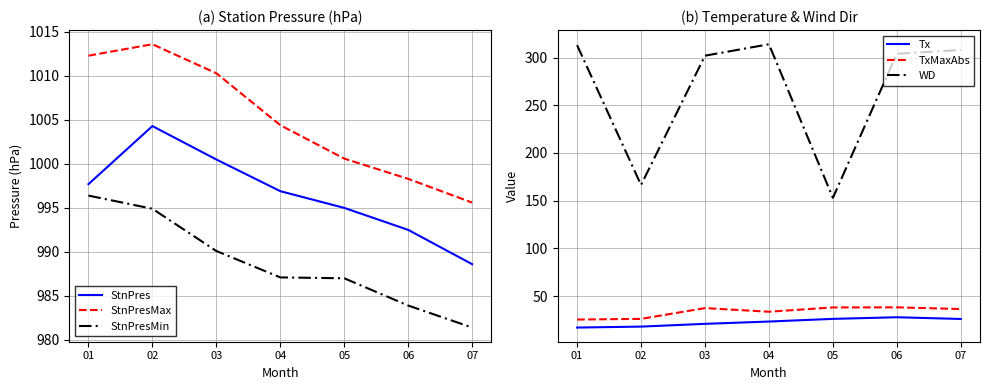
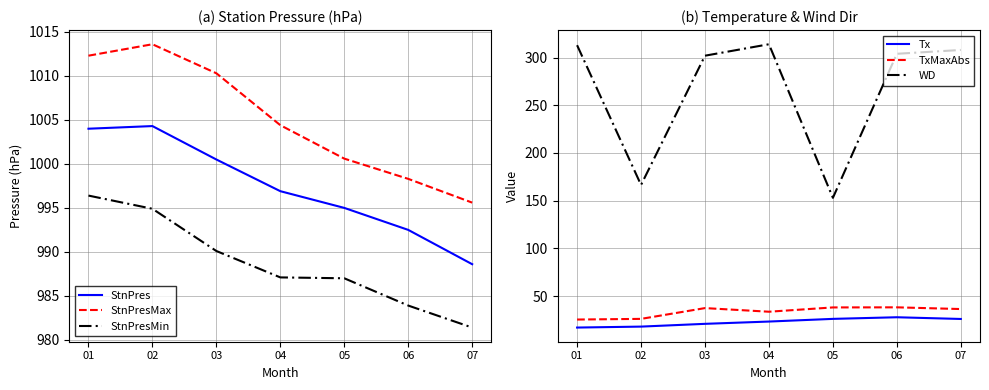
  {
    "(a) Station Pressure (hPa)": {
      "StnPres": {
-       "01": 998,
+       "01": 1004,
        "02": 1004,
        "03": 1001,
        "04": 997,
        "05": 995,
        "06": 993,
        "07": 989
      },
      "StnPresMax": {
        "01": 1012,
        "02": 1014,
        "03": 1010,
        "04": 1004,
        "05": 1001,
        "06": 998,
        "07": 996
      },
      "StnPresMin": {
        "01": 996,
        "02": 995,
        "03": 990,
        "04": 987,
        "05": 987,
        "06": 984,
        "07": 981
      }
    },
    "(b) Temperature & Wind Dir": {
      "Tx": {
        "01": 20,
        "02": 20,
        "03": 20,
        "04": 20,
        "05": 30,
        "06": 30,
        "07": 30
      },
      "TxMaxAbs": {
        "01": 30,
        "02": 30,
        "03": 40,
        "04": 30,
        "05": 40,
        "06": 40,
        "07": 40
      },
      "WD": {
        "01": 310,
        "02": 170,
        "03": 300,
        "04": 310,
        "05": 150
      }
    }
  }
